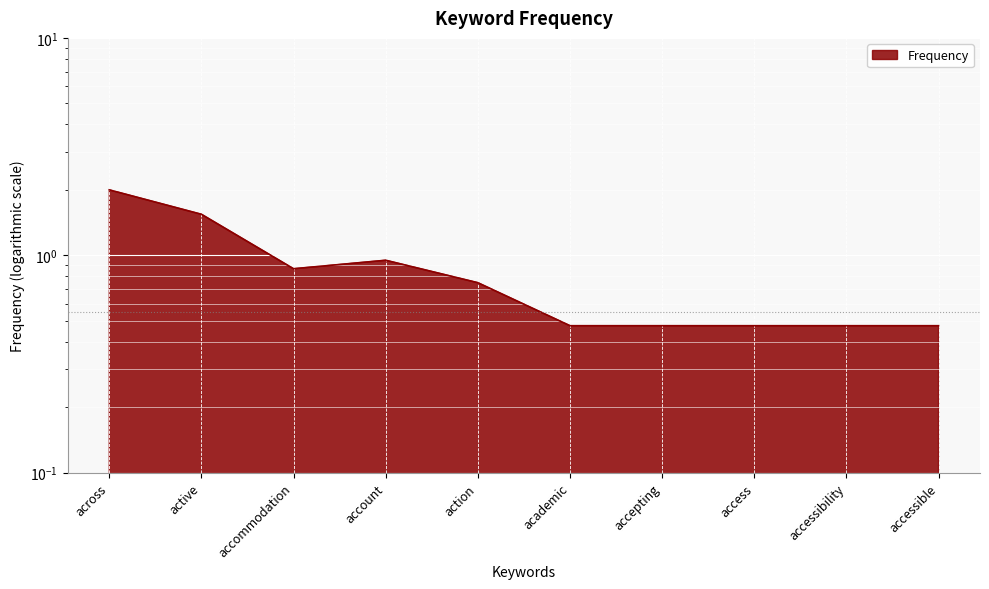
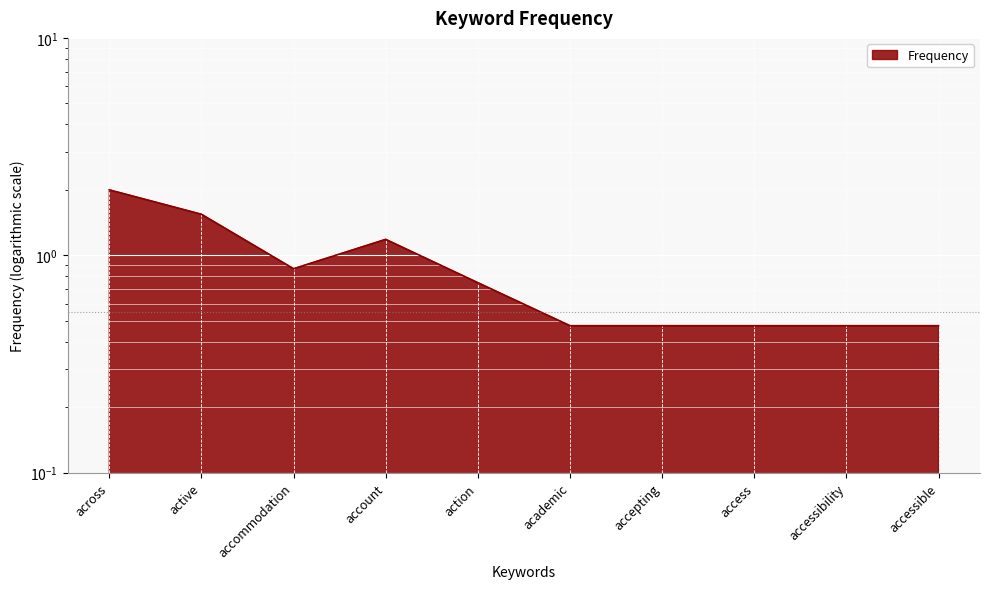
  {
    "across": 2.0,
    "active": 1.5,
    "accommodation": 0.87,
-   "account": 0.9,
+   "account": 1.2,
    "action": 0.75,
    "academic": 0.47,
    "accepting": 0.47,
    "access": 0.47,
    "accessibility": 0.47,
    "accessible": 0.47
  }
